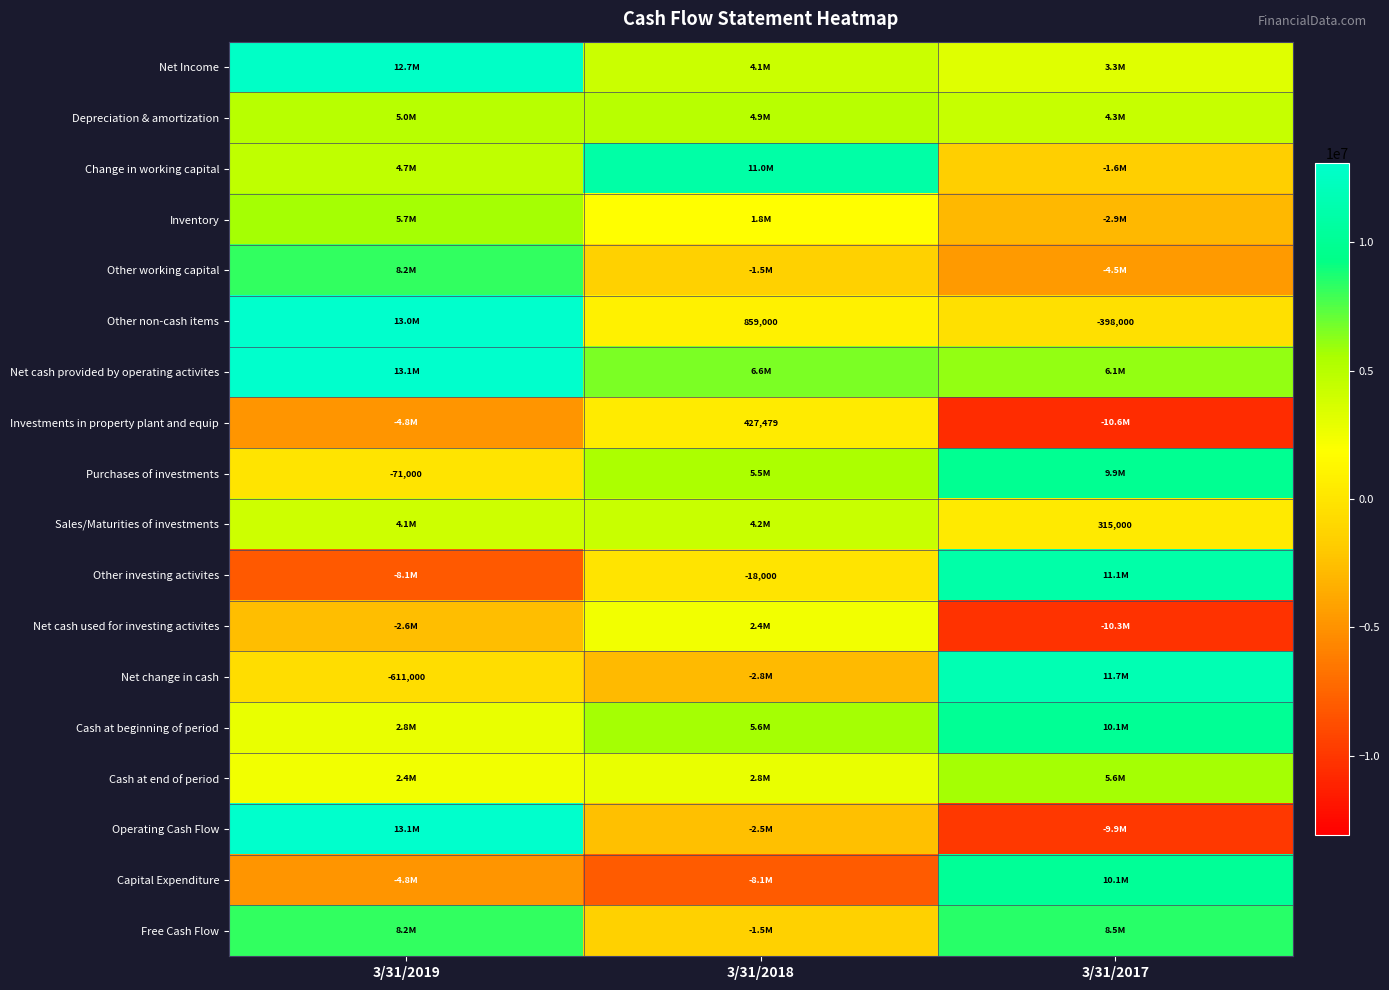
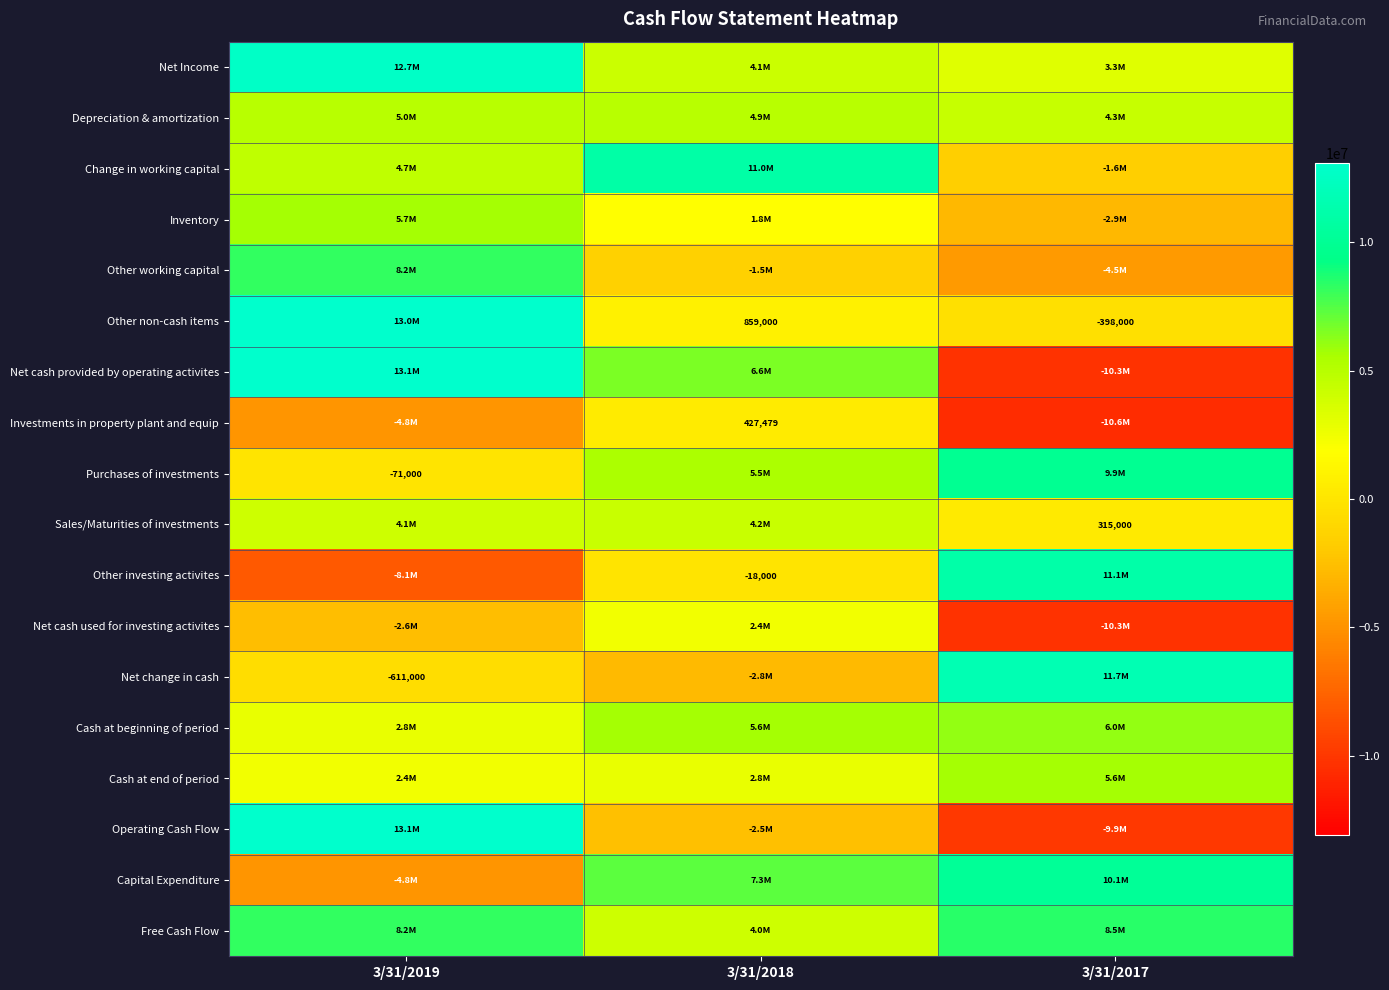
  {
    "Net Income": {
      "3/31/2019": "12.7M",
      "3/31/2018": "4.1M",
      "3/31/2017": "3.3M"
    },
    "Depreciation & amortization": {
      "3/31/2019": "5.0M",
      "3/31/2018": "4.9M",
      "3/31/2017": "4.3M"
    },
    "Change in working capital": {
      "3/31/2019": "4.7M",
      "3/31/2018": "11.0M",
      "3/31/2017": "-1.6M"
    },
    "Inventory": {
      "3/31/2019": "5.7M",
      "3/31/2018": "1.8M",
      "3/31/2017": "-2.9M"
    },
    "Other working capital": {
      "3/31/2019": "8.2M",
      "3/31/2018": "-1.5M",
      "3/31/2017": "-4.5M"
    },
    "Other non-cash items": {
      "3/31/2019": "13.0M",
      "3/31/2018": "859,000",
      "3/31/2017": "-398,000"
    },
    "Net cash provided by operating activites": {
      "3/31/2019": "13.1M",
      "3/31/2018": "6.6M",
-     "3/31/2017": "6.1M"
+     "3/31/2017": "-10.3M"
    },
    "Investments in property plant and equip": {
      "3/31/2019": "-4.8M",
      "3/31/2018": "427,479",
      "3/31/2017": "-10.6M"
    },
    "Purchases of investments": {
      "3/31/2019": "-71,000",
      "3/31/2018": "5.5M",
      "3/31/2017": "9.9M"
    },
    "Sales/Maturities of investments": {
      "3/31/2019": "4.1M",
      "3/31/2018": "4.2M",
      "3/31/2017": "315,000"
    },
    "Other investing activites": {
      "3/31/2019": "-8.1M",
      "3/31/2018": "-18,000",
      "3/31/2017": "11.1M"
    },
    "Net cash used for investing activites": {
      "3/31/2019": "-2.6M",
      "3/31/2018": "2.4M",
      "3/31/2017": "-10.3M"
    },
    "Net change in cash": {
      "3/31/2019": "-611,000",
      "3/31/2018": "-2.8M",
      "3/31/2017": "11.7M"
    },
    "Cash at beginning of period": {
      "3/31/2019": "2.8M",
      "3/31/2018": "5.6M",
-     "3/31/2017": "10.1M"
+     "3/31/2017": "6.0M"
    },
    "Cash at end of period": {
      "3/31/2019": "2.4M",
      "3/31/2018": "2.8M",
      "3/31/2017": "5.6M"
    },
    "Operating Cash Flow": {
      "3/31/2019": "13.1M",
      "3/31/2018": "-2.5M",
      "3/31/2017": "-9.9M"
    },
    "Capital Expenditure": {
      "3/31/2019": "-4.8M",
-     "3/31/2018": "-8.1M",
+     "3/31/2018": "7.3M",
      "3/31/2017": "10.1M"
    },
    "Free Cash Flow": {
      "3/31/2019": "8.2M",
-     "3/31/2018": "-1.5M",
+     "3/31/2018": "4.0M",
      "3/31/2017": "8.5M"
    }
  }
